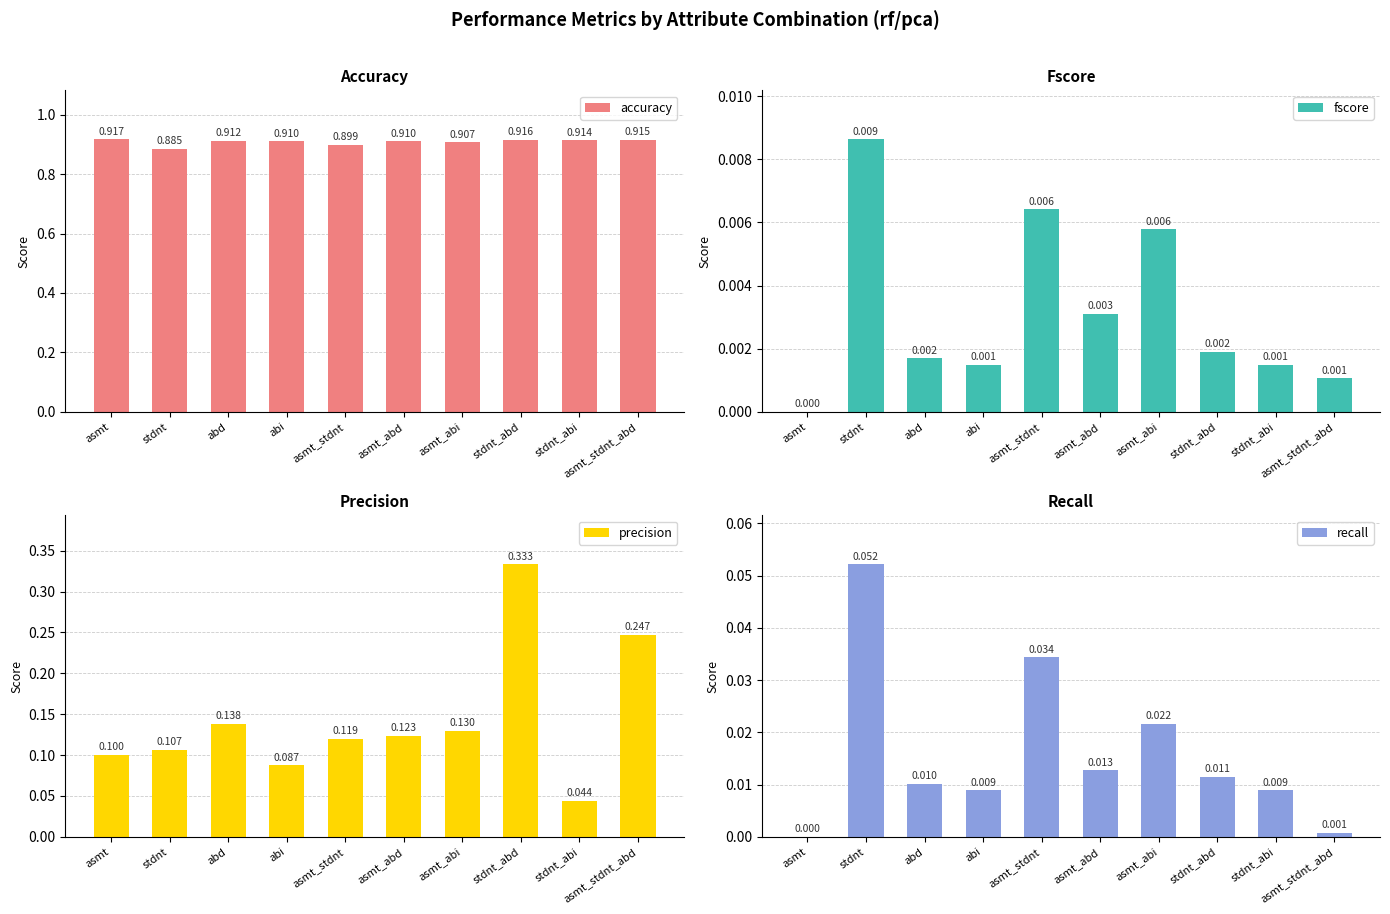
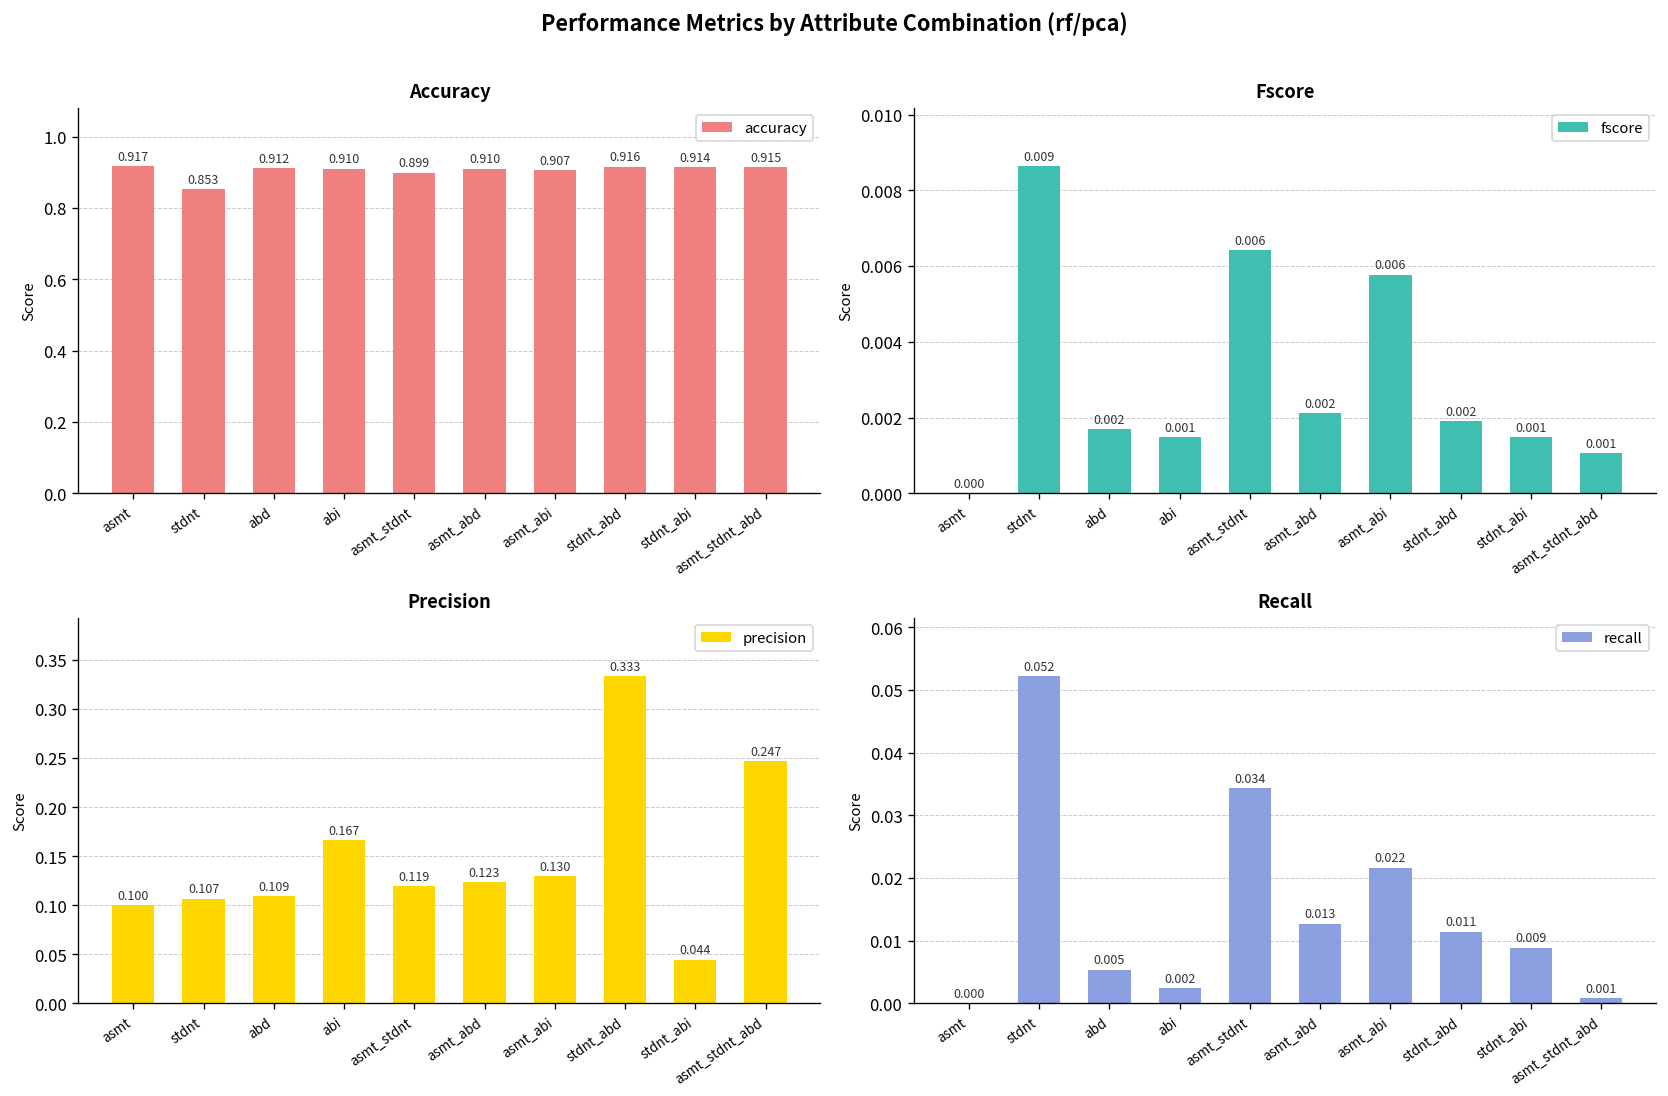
  {
    "Accuracy": {
      "asmt": 0.917,
-     "stdnt": 0.885,
+     "stdnt": 0.853,
      "abd": 0.912,
      "abi": 0.910,
      "asmt_stdnt": 0.899,
      "asmt_abd": 0.910,
      "asmt_abi": 0.907,
      "stdnt_abd": 0.916,
      "stdnt_abi": 0.914,
      "asmt_stdnt_abd": 0.915
    },
    "Fscore": {
      "asmt": 0.000,
      "stdnt": 0.009,
      "abd": 0.002,
      "abi": 0.001,
      "asmt_stdnt": 0.006,
-     "asmt_abd": 0.003,
+     "asmt_abd": 0.002,
      "asmt_abi": 0.006,
      "stdnt_abd": 0.002,
      "stdnt_abi": 0.001,
      "asmt_stdnt_abd": 0.001
    },
    "Precision": {
      "asmt": 0.100,
      "stdnt": 0.107,
-     "abd": 0.138,
-     "abi": 0.087,
+     "abd": 0.109,
+     "abi": 0.167,
      "asmt_stdnt": 0.119,
      "asmt_abd": 0.123,
      "asmt_abi": 0.130,
      "stdnt_abd": 0.333,
      "stdnt_abi": 0.044,
      "asmt_stdnt_abd": 0.247
    },
    "Recall": {
      "asmt": 0.000,
      "stdnt": 0.052,
-     "abd": 0.010,
-     "abi": 0.009,
+     "abd": 0.005,
+     "abi": 0.002,
      "asmt_stdnt": 0.034,
      "asmt_abd": 0.013,
      "asmt_abi": 0.022,
      "stdnt_abd": 0.011,
      "stdnt_abi": 0.009,
      "asmt_stdnt_abd": 0.001
    }
  }
